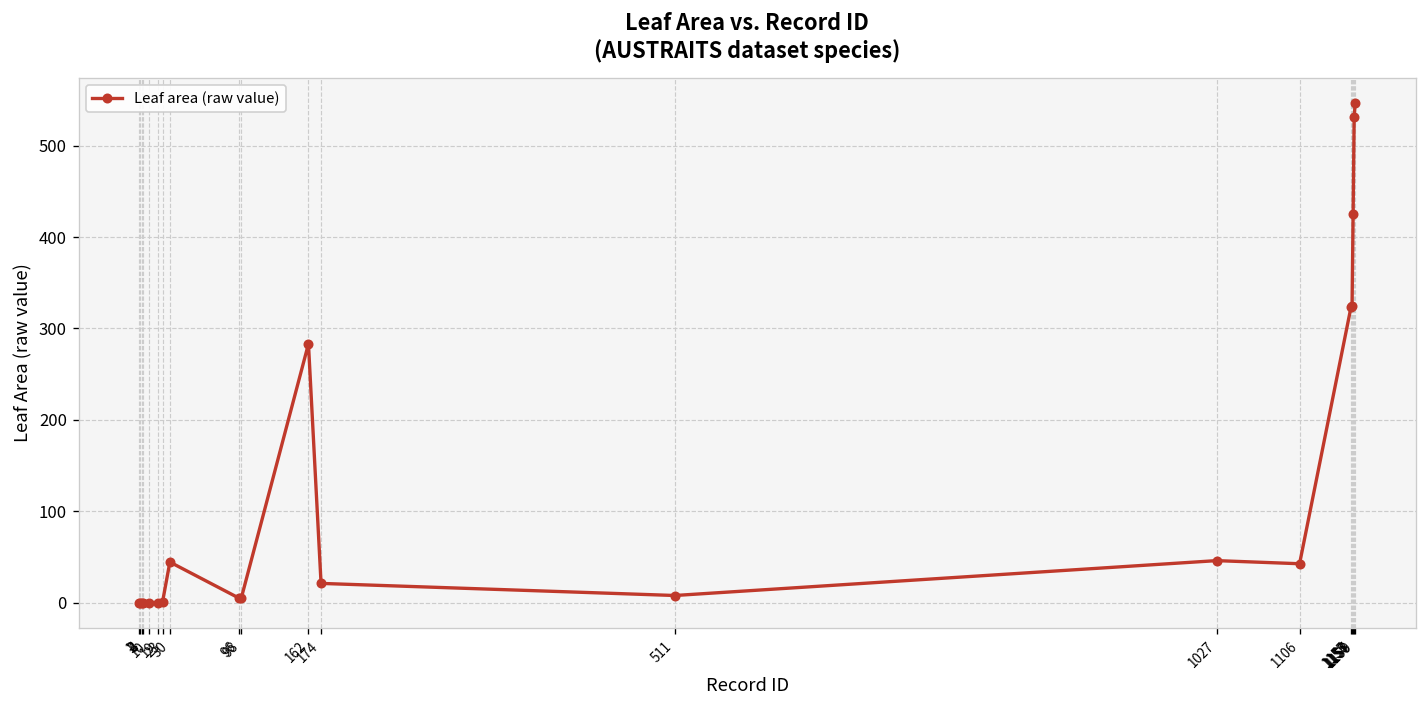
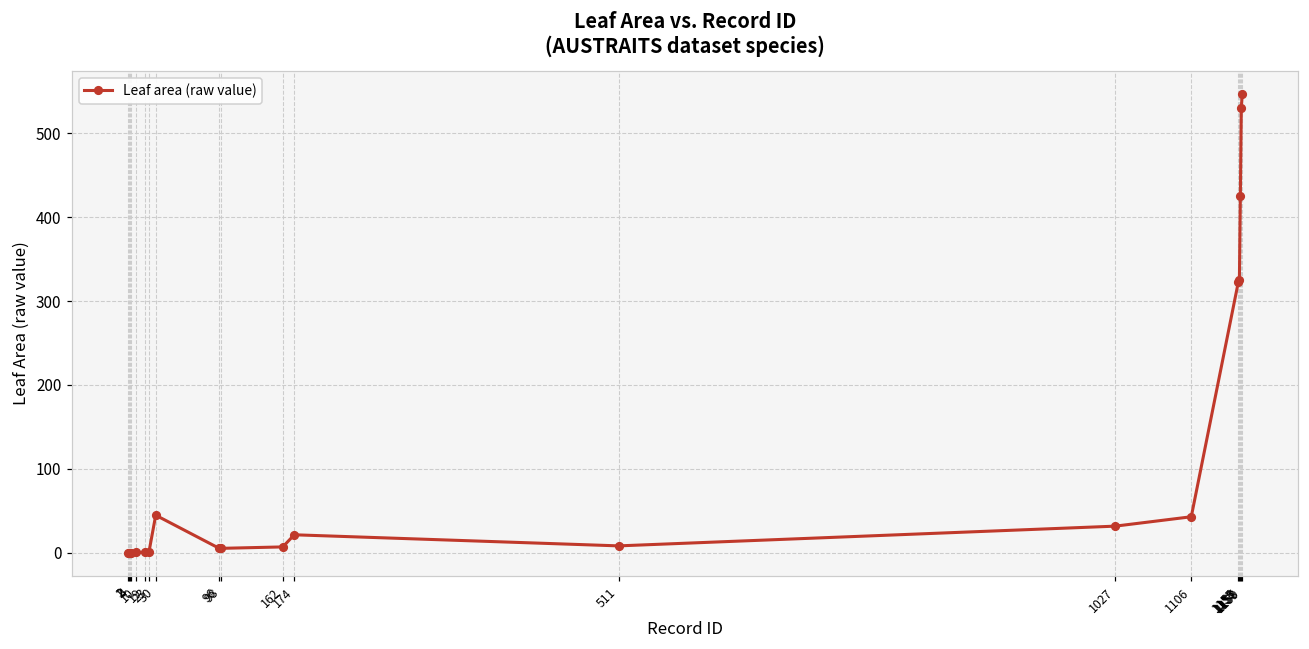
  {
    "1": 0,
    "2": 0,
    "3": 0,
    "4": 0,
    "10": 0,
    "19": 0,
    "23": 0,
    "30": 40,
    "96": 10,
    "98": 10,
-   "162": 280,
+   "162": 10,
    "174": 20,
    "511": 10,
-   "1027": 50,
+   "1027": 30,
    "1106": 40,
    "1155": 320,
    "1156": 320,
    "1157": 420,
    "1158": 530,
    "1159": 550
  }
